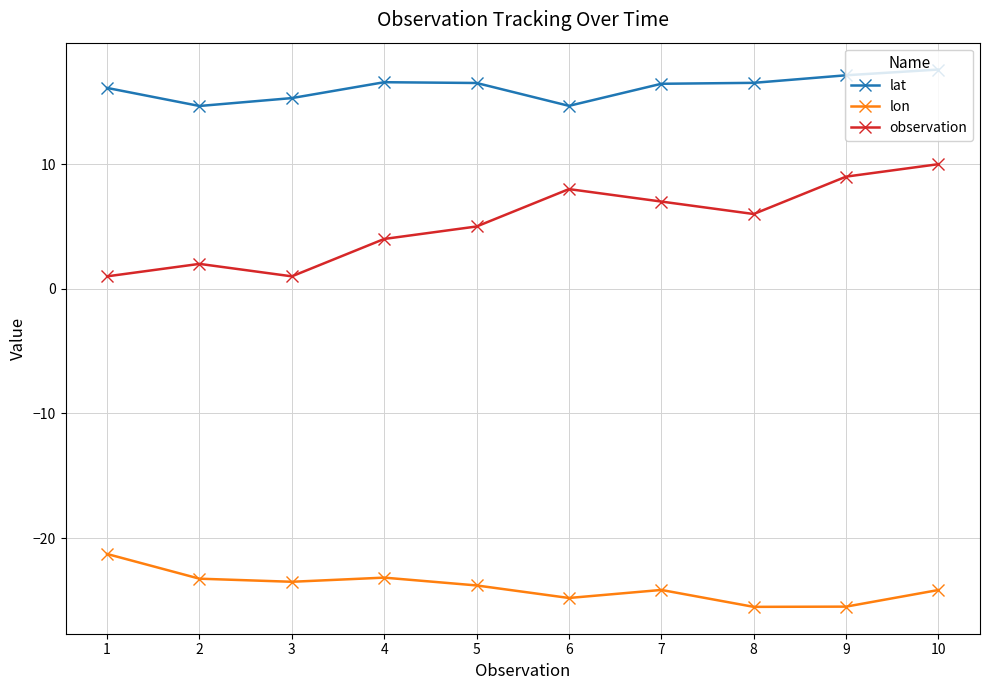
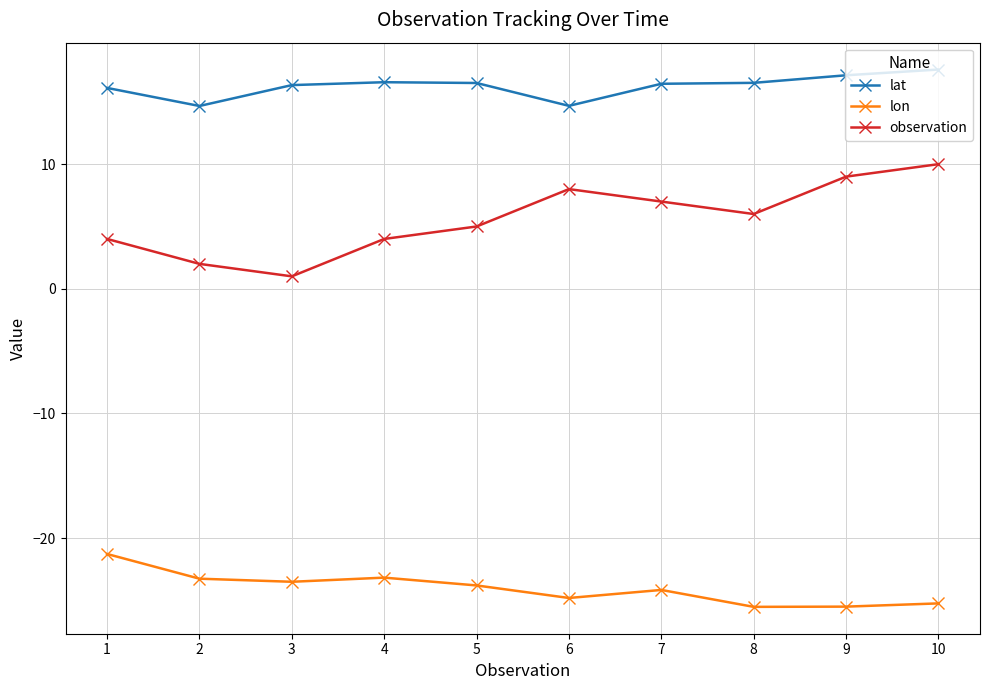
  {
    "lat": {
      "1": 16.1,
      "2": 14.7,
-     "3": 15.3,
+     "3": 16.3,
      "4": 16.6,
      "5": 16.5,
      "6": 14.7,
      "7": 16.5,
      "8": 16.5
    },
    "lon": {
      "1": -21.3,
      "2": -23.3,
      "3": -23.5,
      "4": -23.2,
      "5": -23.8,
      "6": -24.8,
      "7": -24.2,
      "8": -25.5,
      "9": -25.5,
-     "10": -24.2
+     "10": -25.2
    },
    "observation": {
-     "1": 1,
+     "1": 4,
      "2": 2,
      "3": 1,
      "4": 4,
      "5": 5,
      "6": 8,
      "7": 7,
      "8": 6,
      "9": 9,
      "10": 10
    }
  }
